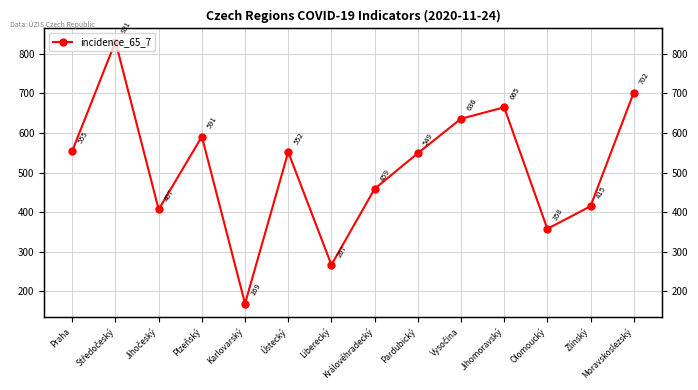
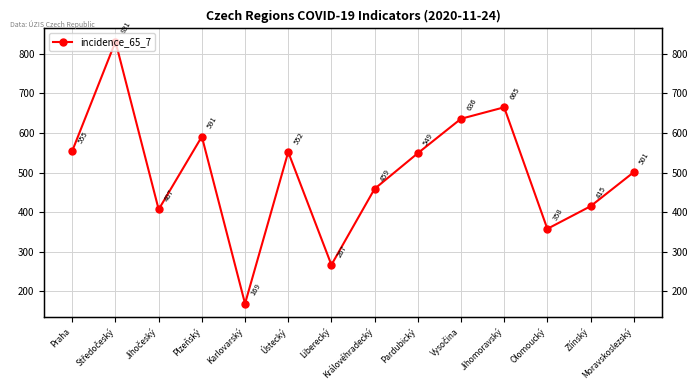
  {
    "Praha": 555,
    "Jihočeský": 407,
    "Plzeňský": 591,
    "Karlovarský": 169,
    "Ústecký": 552,
    "Liberecký": 267,
    "Královéhradecký": 459,
    "Pardubický": 549,
    "Vysočina": 636,
    "Jihomoravský": 665,
    "Olomoucký": 358,
    "Zlínský": 415,
-   "Moravskoslezský": 702
+   "Moravskoslezský": 501
  }
